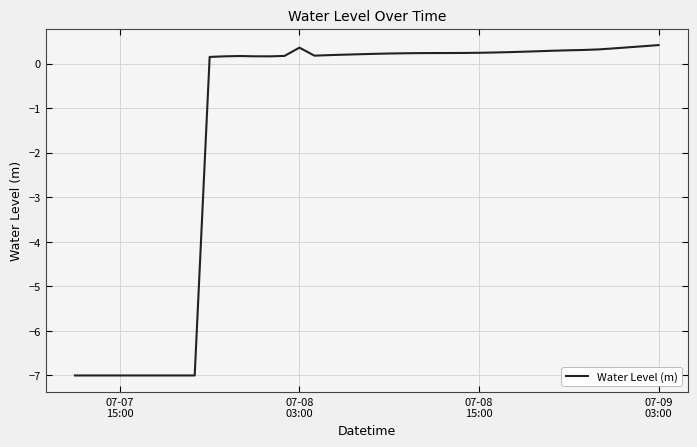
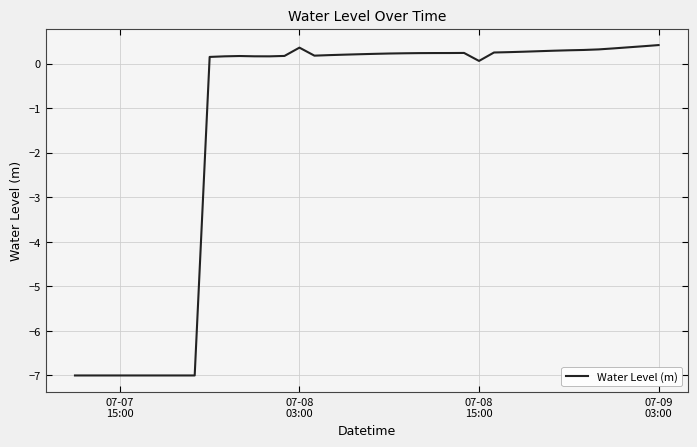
  {
    "07-07 15:00": -7.0,
    "07-08 03:00": 0.4,
-   "07-08 15:00": 0.2,
+   "07-08 15:00": 0.1,
    "07-09 03:00": 0.4
  }
